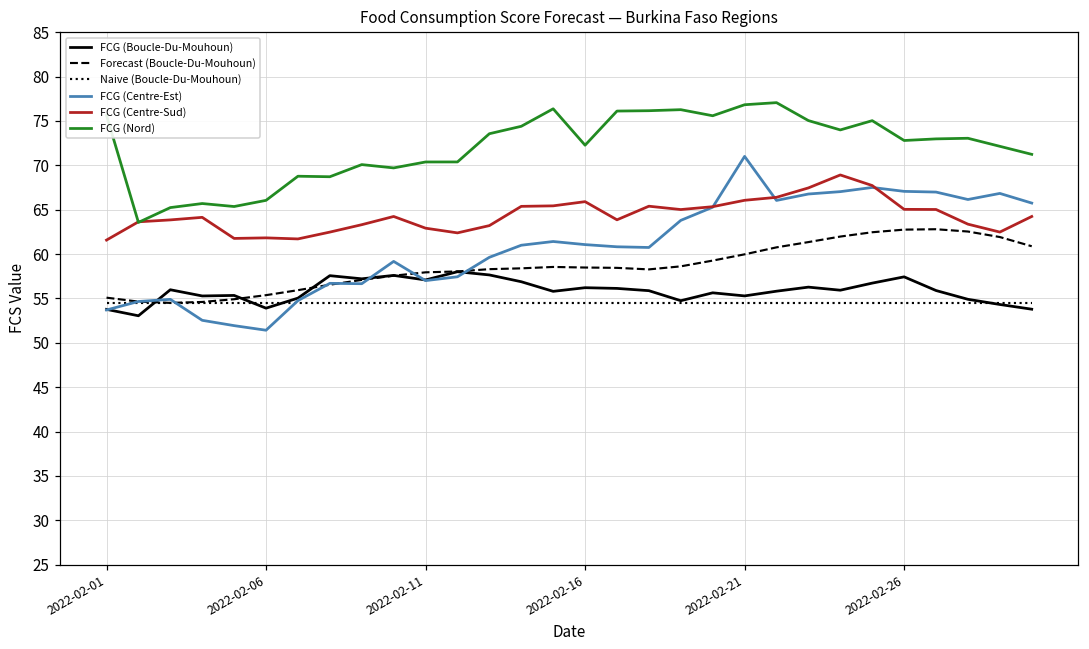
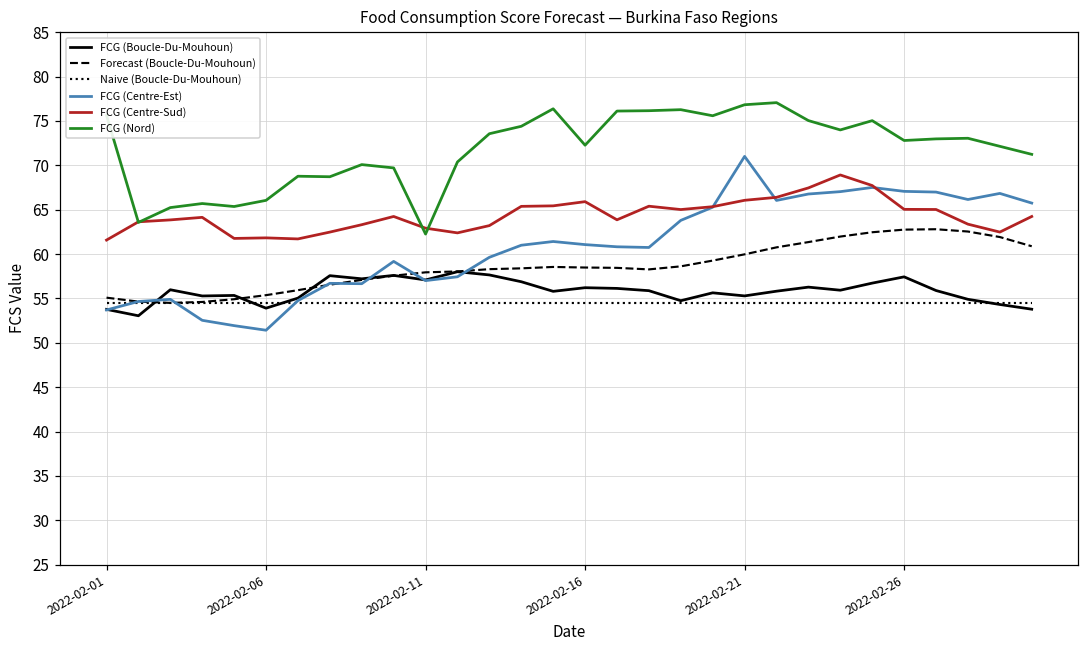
  {
    "FCG (Centre-Est)": {
      "2022-02-06": 51,
      "2022-02-16": 61,
      "2022-02-21": 71,
      "2022-02-26": 67
    },
    "FCG (Centre-Sud)": {
      "2022-02-01": 62,
      "2022-02-06": 62,
      "2022-02-11": 63,
      "2022-02-16": 66,
      "2022-02-21": 66,
      "2022-02-26": 65
    },
    "FCG (Nord)": {
      "2022-02-06": 66,
-     "2022-02-11": 70,
+     "2022-02-11": 62,
      "2022-02-16": 72,
      "2022-02-21": 77,
      "2022-02-26": 73
    }
  }
